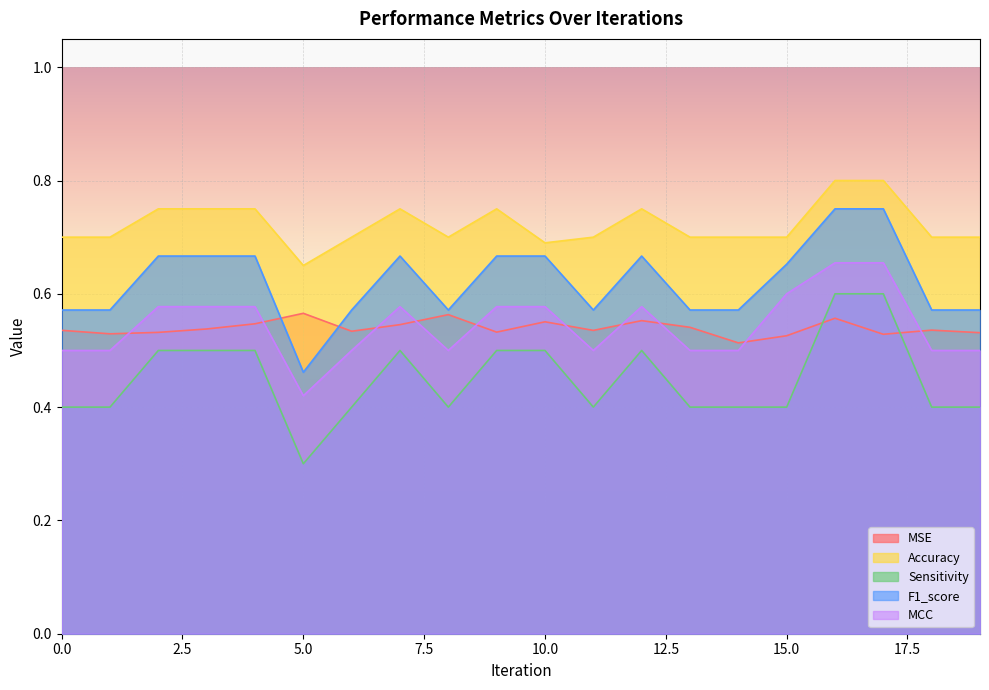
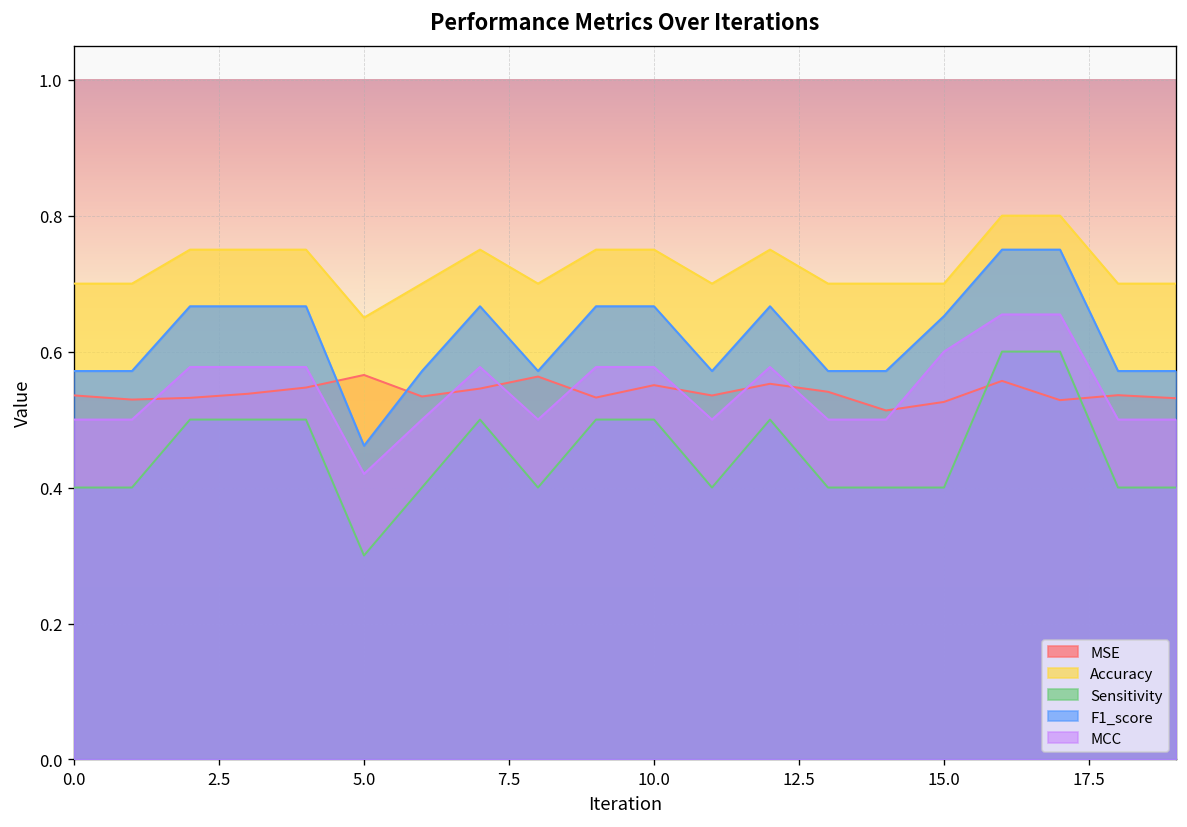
  {
    "MSE": {
      "0.0": 0.54,
      "5.0": 0.57,
      "10.0": 0.55,
      "15.0": 0.53
    },
    "Accuracy": {
      "0.0": 0.70,
      "5.0": 0.65,
-     "10.0": 0.69,
+     "10.0": 0.75,
      "15.0": 0.70
    },
    "Sensitivity": {
      "0.0": 0.40,
      "5.0": 0.30,
      "10.0": 0.50,
      "15.0": 0.40
    },
    "F1_score": {
      "0.0": 0.57,
      "5.0": 0.46,
      "10.0": 0.67,
      "15.0": 0.65
    },
    "MCC": {
      "0.0": 0.50,
      "5.0": 0.42,
      "10.0": 0.58,
      "15.0": 0.60
    }
  }
